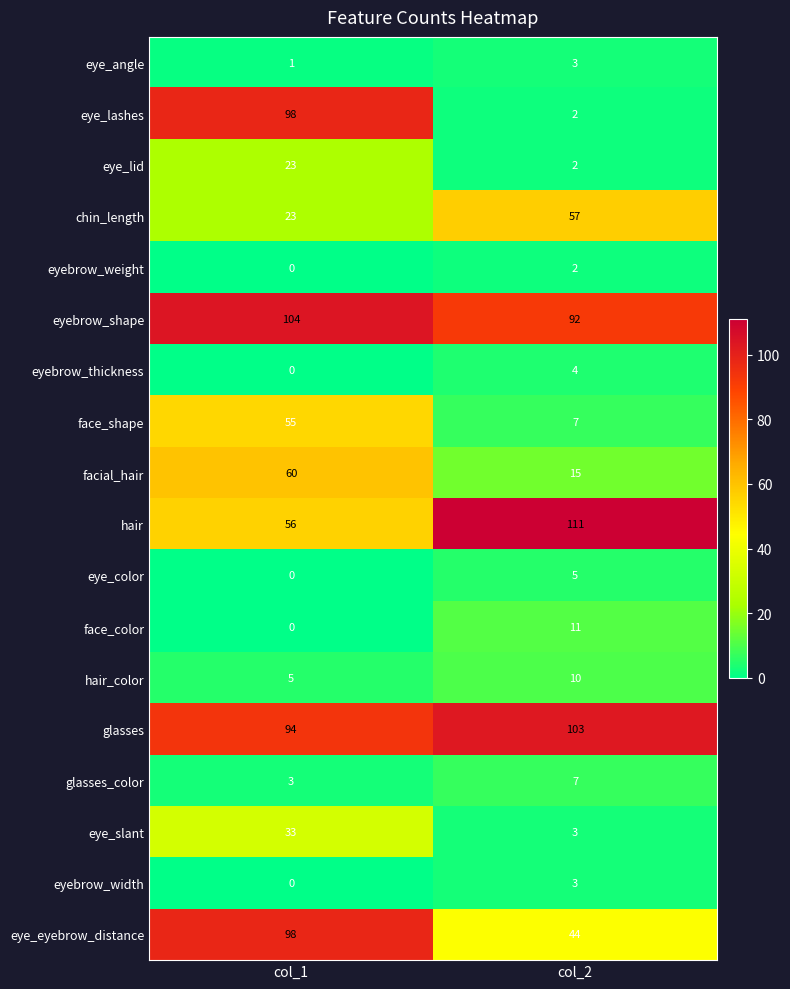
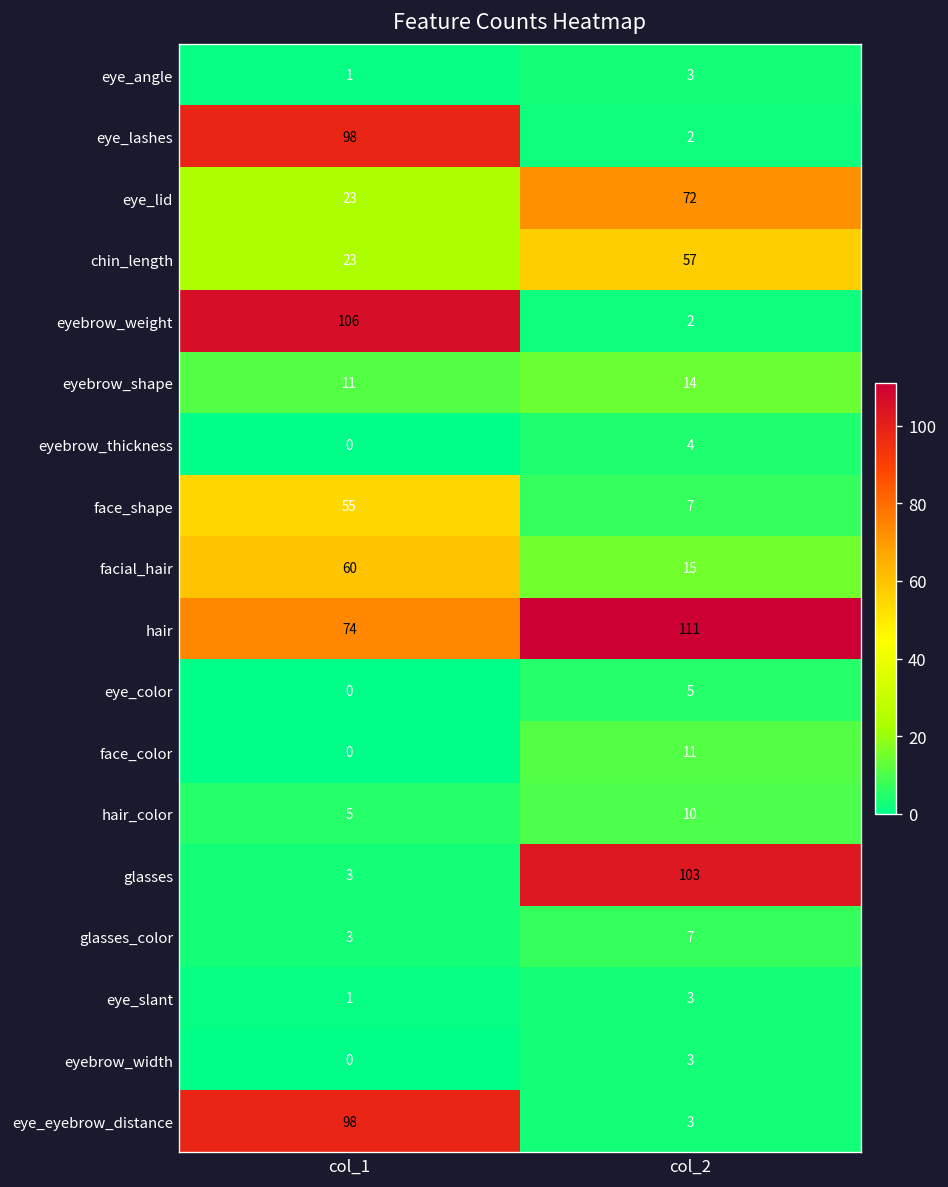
  {
    "eye_angle": {
      "col_1": 1,
      "col_2": 3
    },
    "eye_lashes": {
      "col_1": 98,
      "col_2": 2
    },
    "eye_lid": {
      "col_1": 23,
-     "col_2": 2
+     "col_2": 72
    },
    "chin_length": {
      "col_1": 23,
      "col_2": 57
    },
    "eyebrow_weight": {
-     "col_1": 0,
+     "col_1": 106,
      "col_2": 2
    },
    "eyebrow_shape": {
-     "col_1": 104,
-     "col_2": 92
+     "col_1": 11,
+     "col_2": 14
    },
    "eyebrow_thickness": {
      "col_1": 0,
      "col_2": 4
    },
    "face_shape": {
      "col_1": 55,
      "col_2": 7
    },
    "facial_hair": {
      "col_1": 60,
      "col_2": 15
    },
    "hair": {
-     "col_1": 56,
+     "col_1": 74,
      "col_2": 111
    },
    "eye_color": {
      "col_1": 0,
      "col_2": 5
    },
    "face_color": {
      "col_1": 0,
      "col_2": 11
    },
    "hair_color": {
      "col_1": 5,
      "col_2": 10
    },
    "glasses": {
-     "col_1": 94,
+     "col_1": 3,
      "col_2": 103
    },
    "glasses_color": {
      "col_1": 3,
      "col_2": 7
    },
    "eye_slant": {
-     "col_1": 33,
+     "col_1": 1,
      "col_2": 3
    },
    "eyebrow_width": {
      "col_1": 0,
      "col_2": 3
    },
    "eye_eyebrow_distance": {
      "col_1": 98,
-     "col_2": 44
+     "col_2": 3
    }
  }
